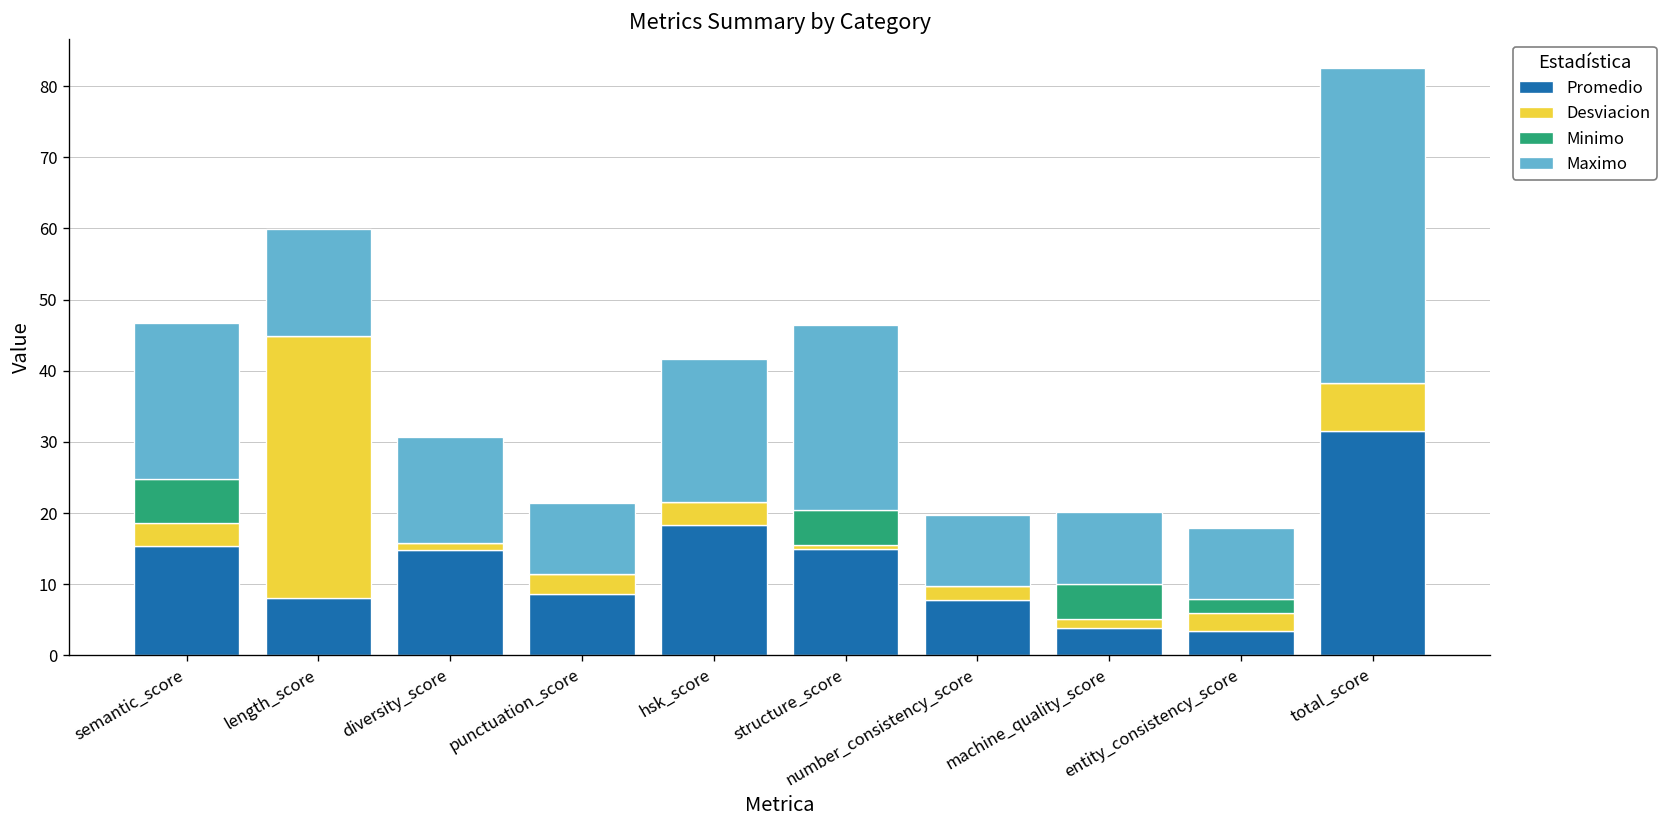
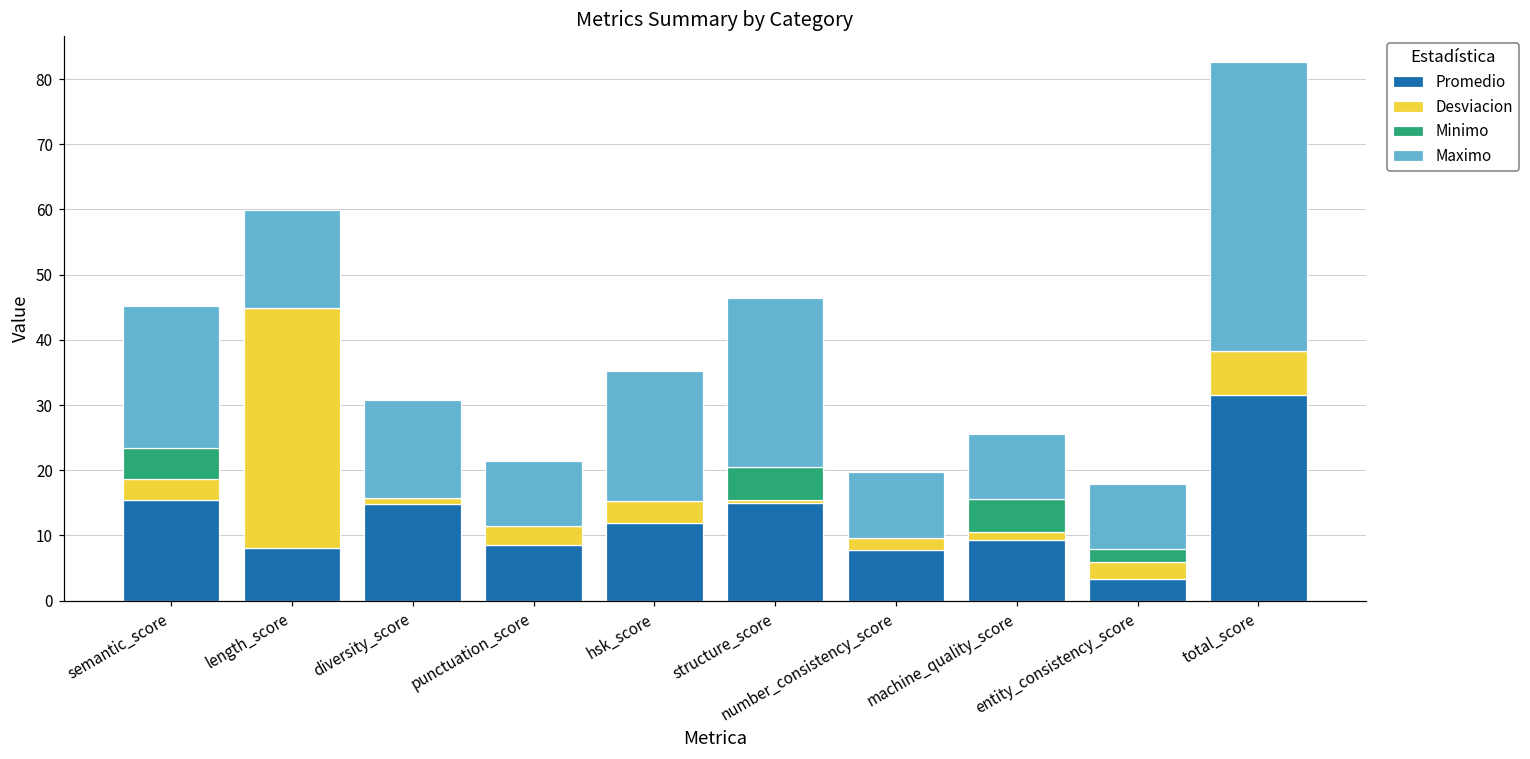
  {
    "Promedio": {
      "semantic_score": 15,
      "length_score": 8,
      "diversity_score": 15,
      "punctuation_score": 9,
-     "hsk_score": 18,
+     "hsk_score": 12,
      "structure_score": 15,
      "number_consistency_score": 8,
-     "machine_quality_score": 4,
+     "machine_quality_score": 9,
      "entity_consistency_score": 3,
      "total_score": 32
    },
    "Desviacion": {
      "semantic_score": 3,
      "length_score": 37,
      "diversity_score": 1,
      "punctuation_score": 3,
      "hsk_score": 3,
      "structure_score": 1,
      "number_consistency_score": 2,
      "machine_quality_score": 1,
      "entity_consistency_score": 3,
      "total_score": 7
    },
    "Minimo": {
-     "semantic_score": 6,
+     "semantic_score": 5,
      "length_score": 0,
      "diversity_score": 0,
      "punctuation_score": 0,
      "hsk_score": 0,
      "structure_score": 5,
      "number_consistency_score": 0,
      "machine_quality_score": 5,
      "entity_consistency_score": 2,
      "total_score": 0
    },
    "Maximo": {
      "semantic_score": 22,
      "length_score": 15,
      "diversity_score": 15,
      "punctuation_score": 10,
      "hsk_score": 20,
      "structure_score": 26,
      "number_consistency_score": 10,
      "machine_quality_score": 10,
      "entity_consistency_score": 10,
      "total_score": 44
    }
  }
